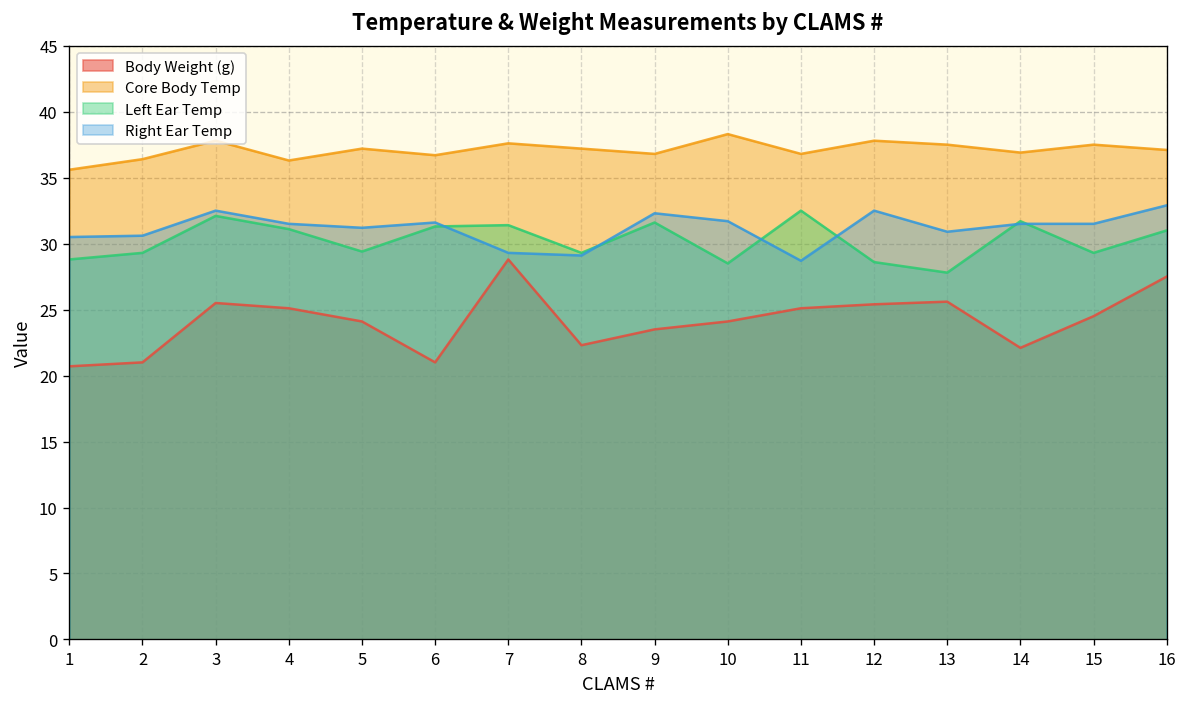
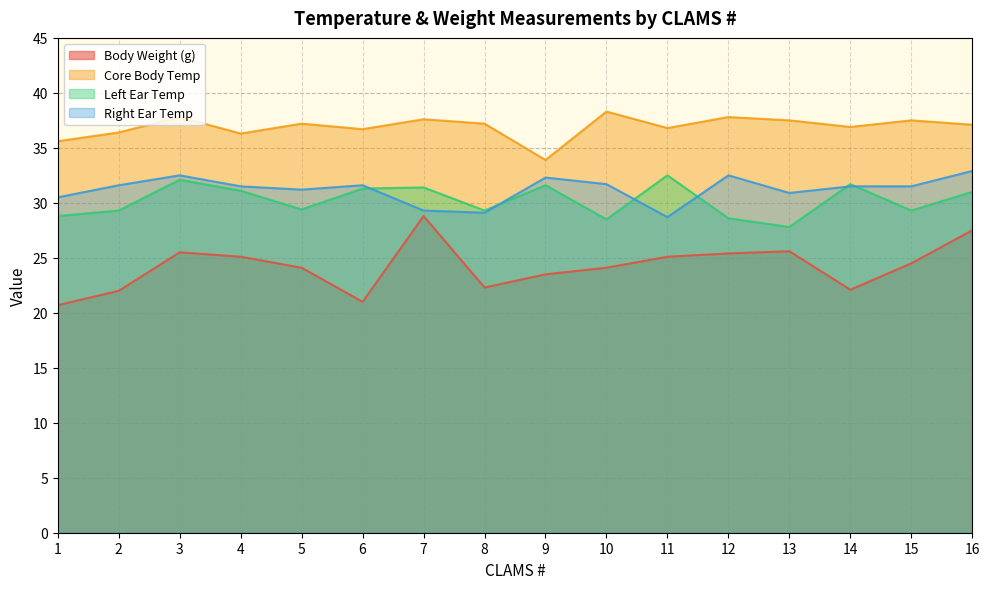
  {
    "Body Weight (g)": {
      "1": 20.7,
-     "2": 21,
+     "2": 22,
      "3": 25.5,
      "4": 25,
      "5": 24,
      "6": 21,
      "7": 29,
      "8": 22.3,
      "9": 23.5,
      "10": 24,
      "11": 25,
      "12": 25.4,
      "13": 25.6,
      "14": 22,
      "15": 24.5,
      "16": 27.5
    },
    "Core Body Temp": {
      "1": 35.6,
      "2": 36.4,
      "4": 36.3,
      "5": 37.2,
      "6": 36.7,
      "7": 37.6,
      "8": 37.2,
-     "9": 36.8,
+     "9": 33.9,
      "10": 38.3,
      "11": 36.8,
      "12": 37.8,
      "13": 37.5,
      "14": 36.9,
      "15": 37.5,
      "16": 37.1
    },
    "Left Ear Temp": {
      "1": 28.8,
      "2": 29.3,
      "3": 32.1,
      "4": 31.1,
      "5": 29.4,
      "6": 31.3,
      "7": 31.4,
      "9": 31.6,
      "10": 28.5,
      "11": 32.5,
      "12": 28.6,
      "13": 27.8,
      "15": 29.3,
      "16": 31.0
    },
    "Right Ear Temp": {
      "1": 30.5,
-     "2": 30.6,
+     "2": 31.6,
      "3": 32.5,
      "4": 31.5,
      "5": 31.2,
      "6": 31.6,
      "7": 29.3,
      "9": 32.3,
      "10": 31.7,
      "11": 28.7,
      "12": 32.5,
      "13": 30.9,
      "15": 31.5,
      "16": 32.9
    }
  }
